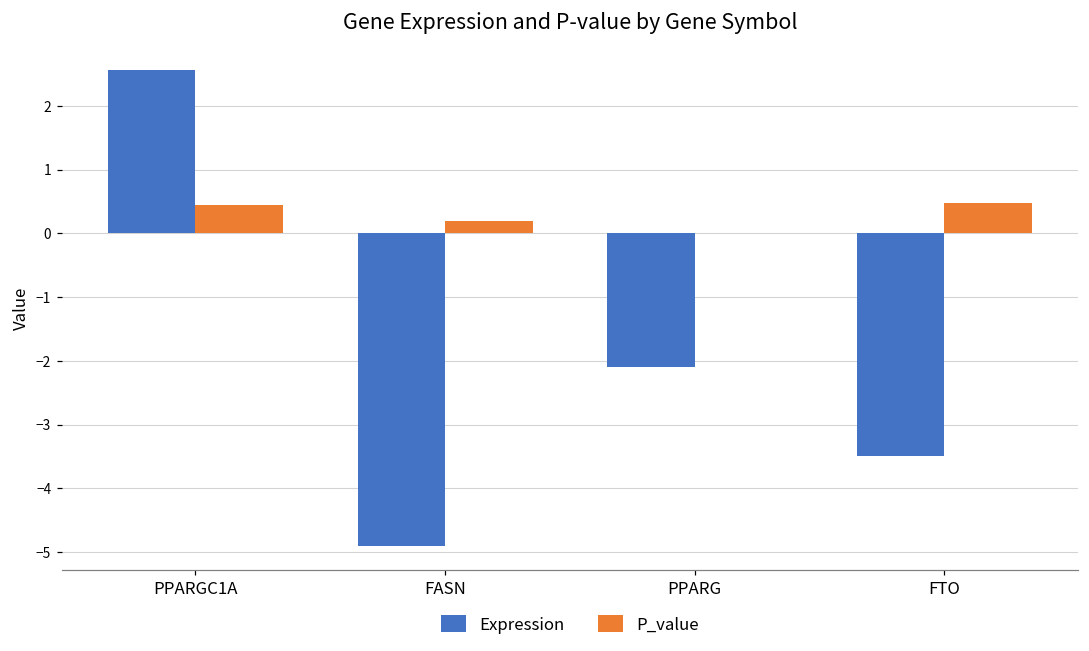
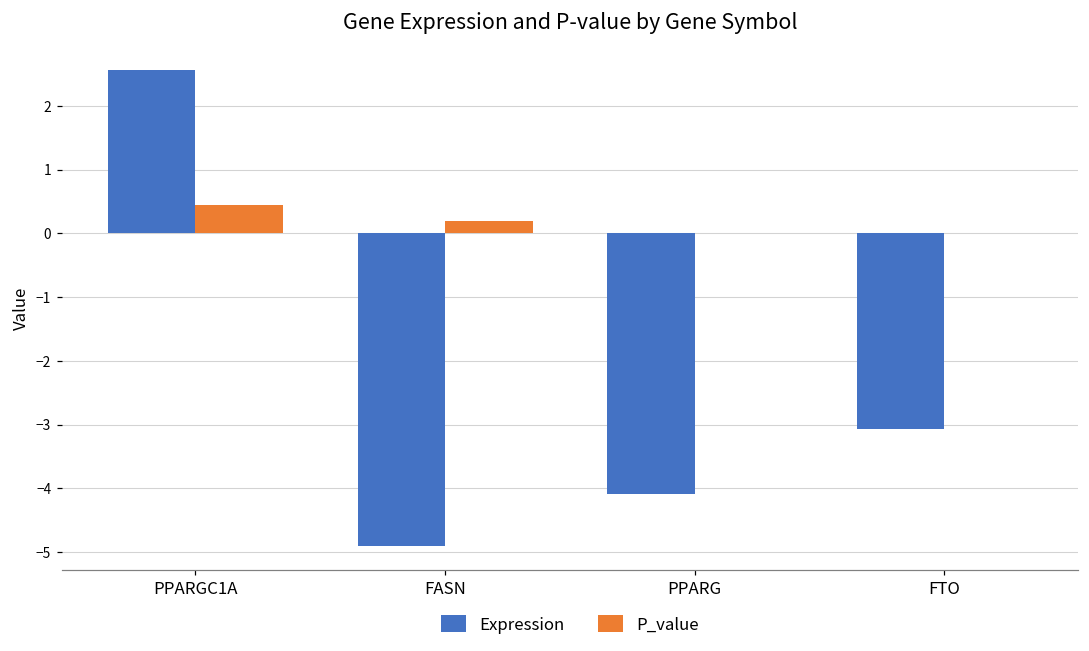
  {
    "Expression": {
      "PPARGC1A": 2.6,
      "FASN": -4.9,
-     "PPARG": -2.1,
-     "FTO": -3.5
+     "PPARG": -4.1,
+     "FTO": -3.1
    },
    "P_value": {
      "PPARGC1A": 0.4,
      "FASN": 0.2,
-     "FTO": 0.5
+     "FTO": 0.0
    }
  }
